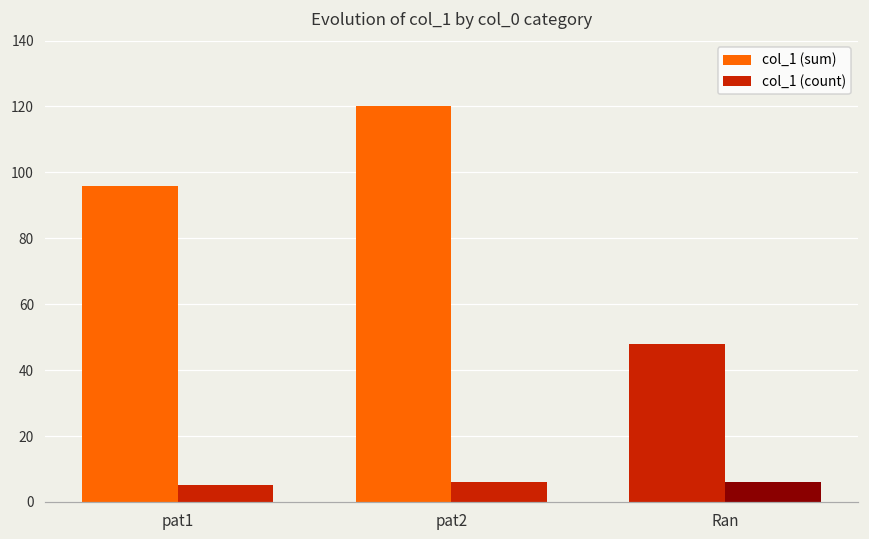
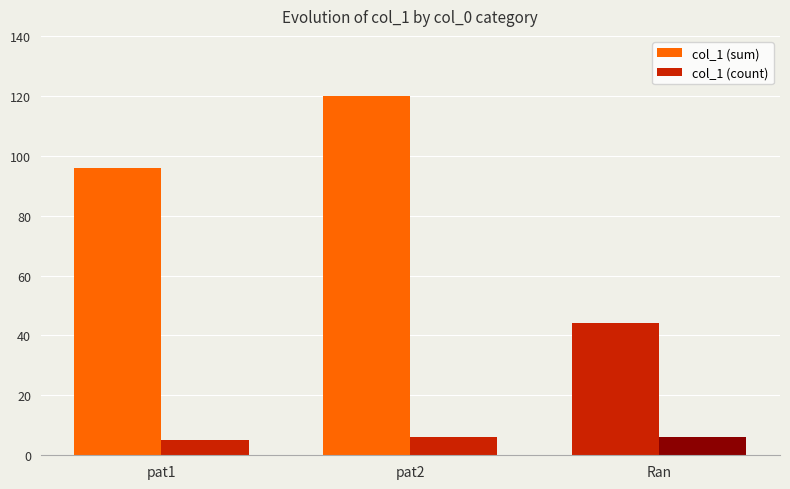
  {
    "col_1 (sum)": {
      "pat1": 96,
      "pat2": 120,
-     "Ran": 48
+     "Ran": 44
    },
    "col_1 (count)": {
      "pat1": 5,
      "pat2": 6,
      "Ran": 6
    }
  }
